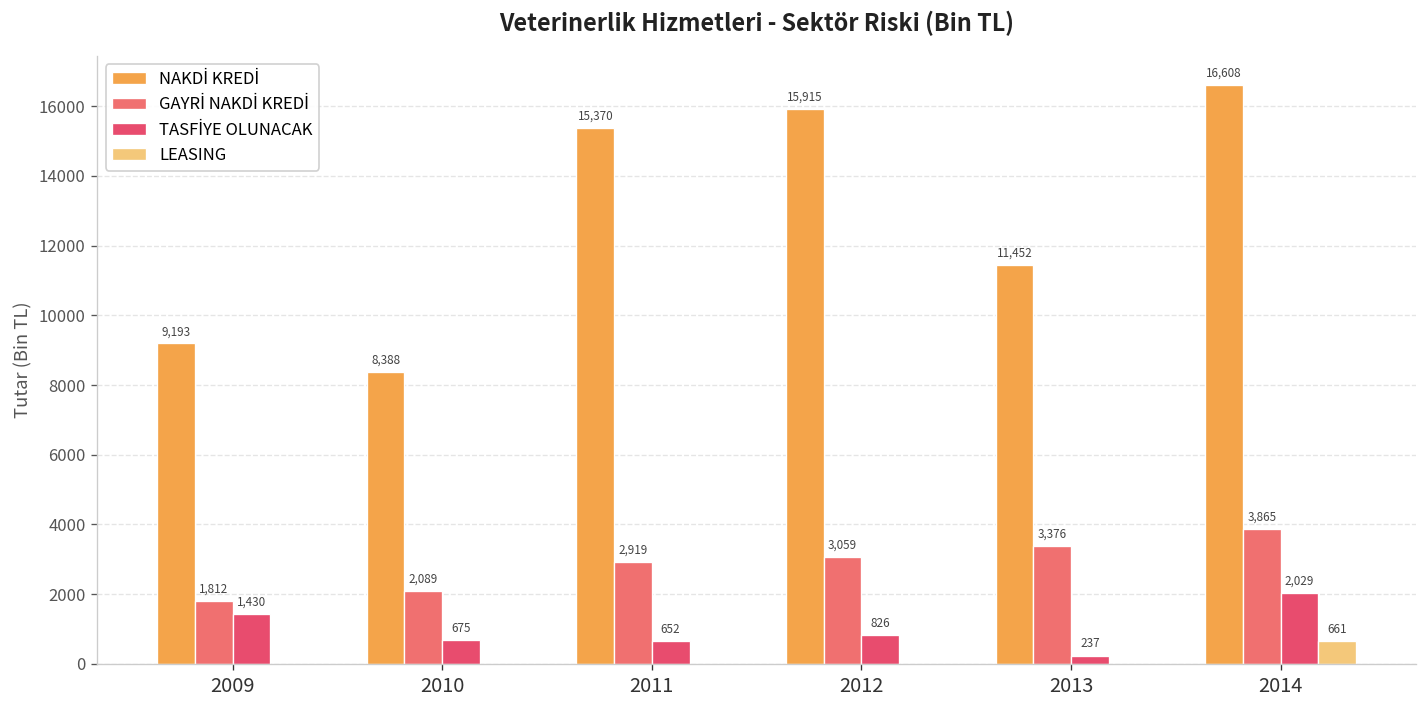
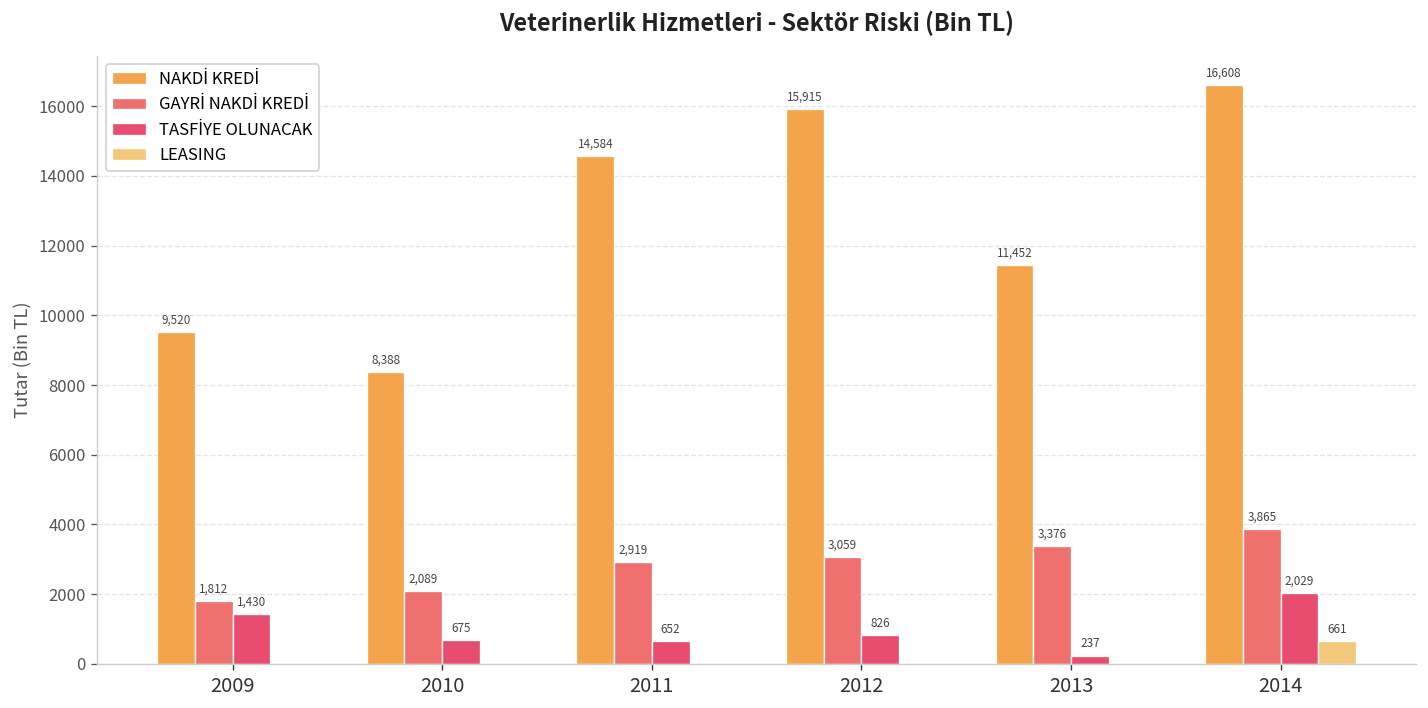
  {
    "NAKDİ KREDİ": {
-     "2009": "9,193",
+     "2009": "9,520",
      "2010": "8,388",
-     "2011": "15,370",
+     "2011": "14,584",
      "2012": "15,915",
      "2013": "11,452",
      "2014": "16,608"
    },
    "LEASING": {
      "2014": "661"
    }
  }
